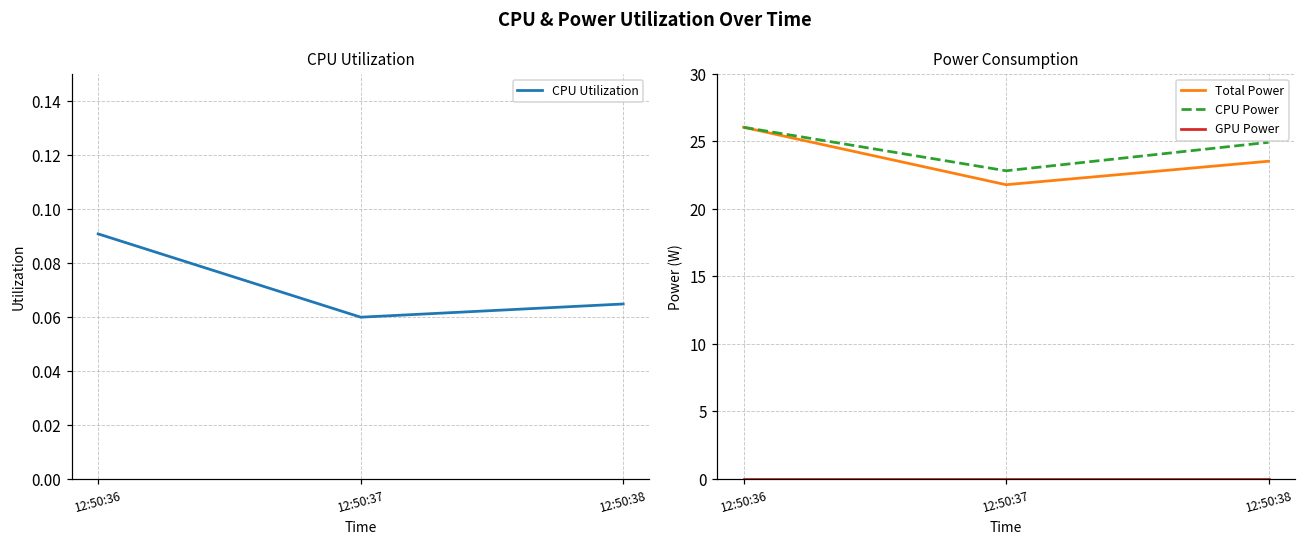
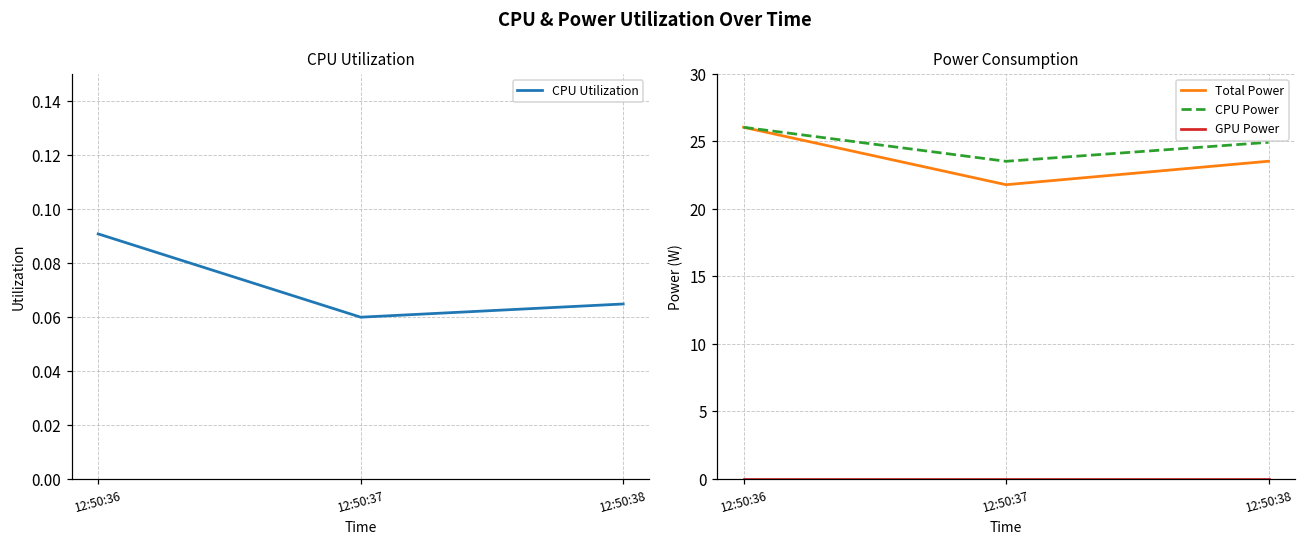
  {
    "CPU Utilization": {
      "12:50:36": 0.091,
      "12:50:37": 0.060,
      "12:50:38": 0.065
    },
    "Power Consumption": {
      "Total Power": {
        "12:50:37": 21.8,
        "12:50:38": 23.5
      },
      "CPU Power": {
-       "12:50:37": 22.8,
+       "12:50:37": 23.5,
        "12:50:38": 24.9
      },
      "GPU Power": {
        "12:50:36": 0.0,
        "12:50:37": 0.0,
        "12:50:38": 0.0
      }
    }
  }
